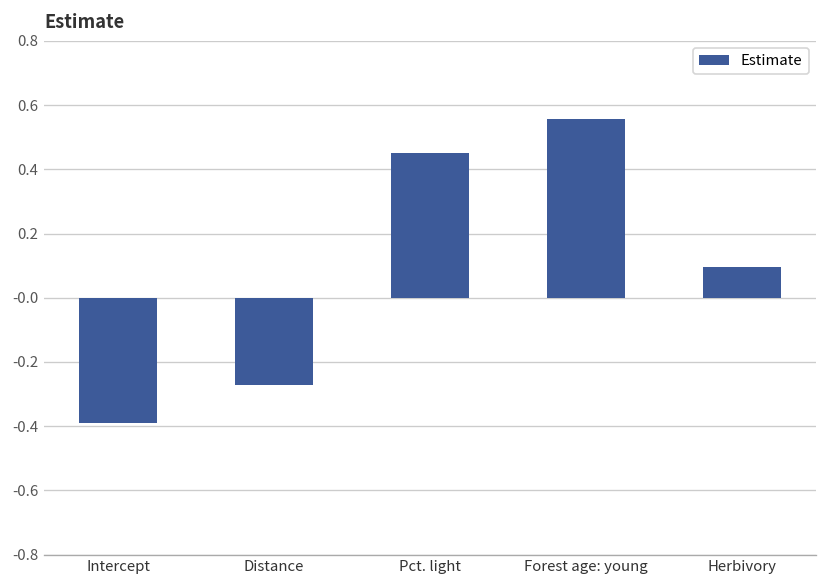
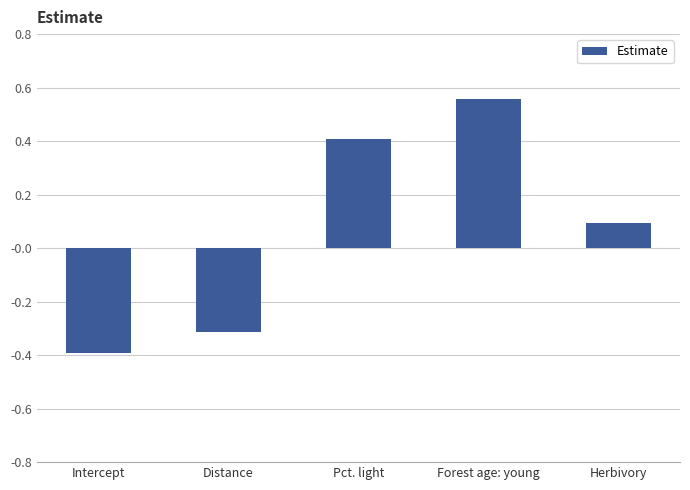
  {
    "Intercept": -0.39,
-   "Distance": -0.27,
-   "Pct. light": 0.45,
+   "Distance": -0.31,
+   "Pct. light": 0.41,
    "Forest age: young": 0.56,
    "Herbivory": 0.09
  }
